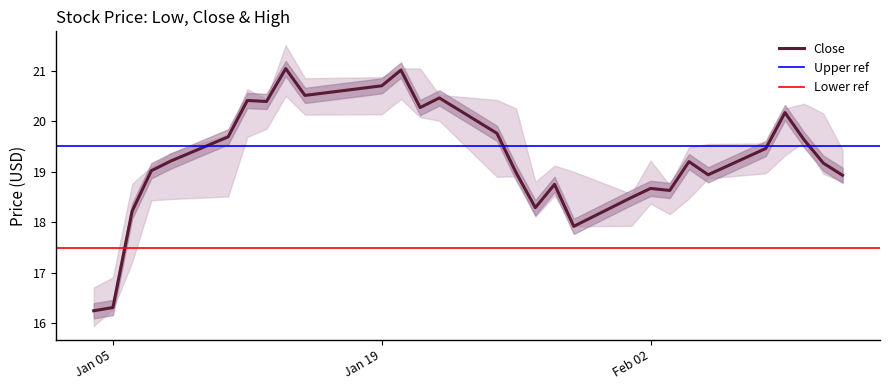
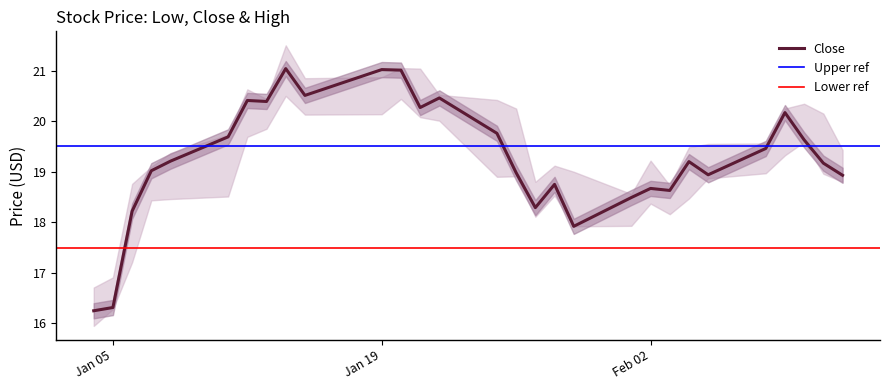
  {
    "Close": {
      "Jan 05": 16.3,
-     "Jan 19": 20.7,
+     "Jan 19": 21.0,
      "Feb 02": 18.7
    }
  }
